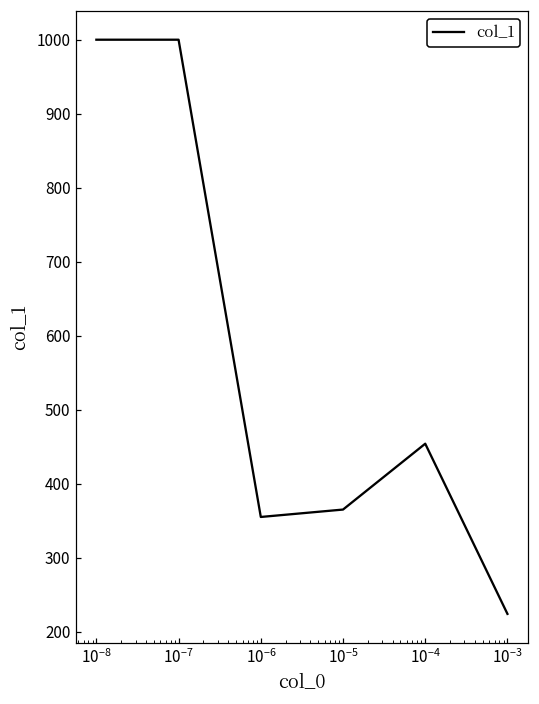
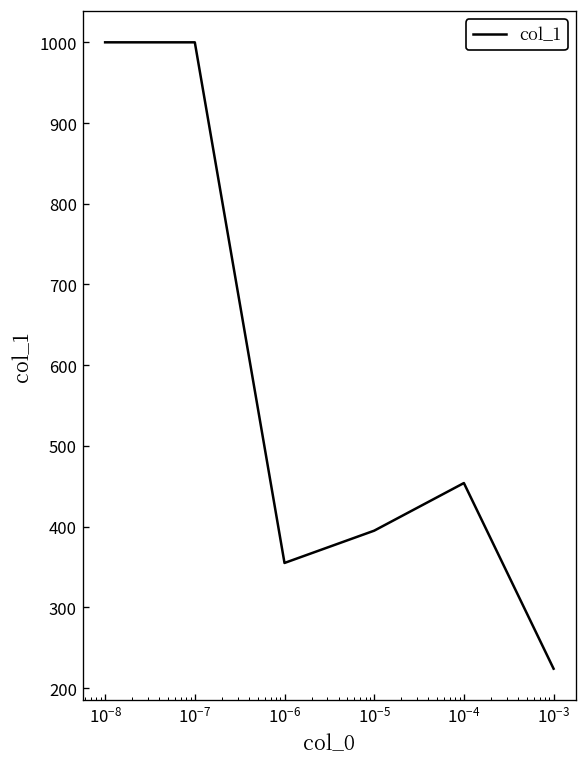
  {
    "10^-8": 1000,
    "10^-7": 1000,
    "10^-6": 360,
-   "10^-5": 370,
+   "10^-5": 400,
    "10^-4": 450,
    "10^-3": 220
  }
